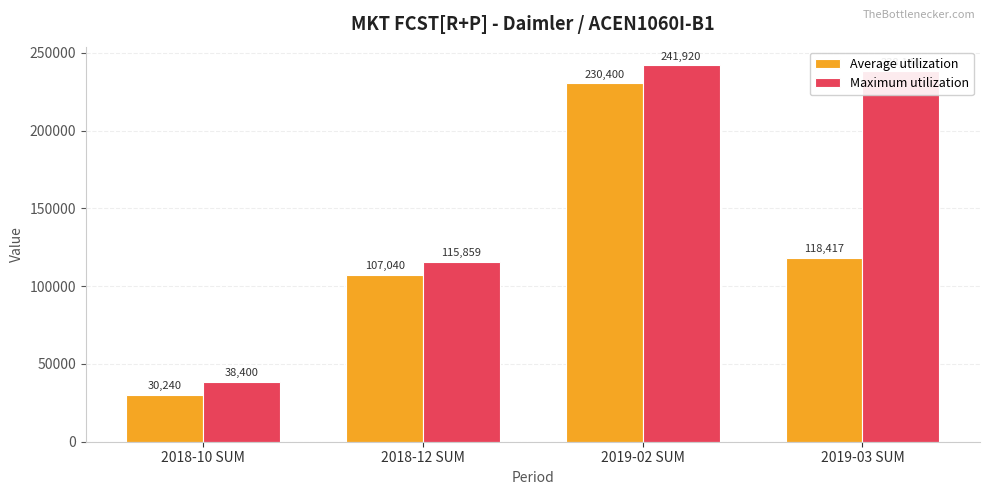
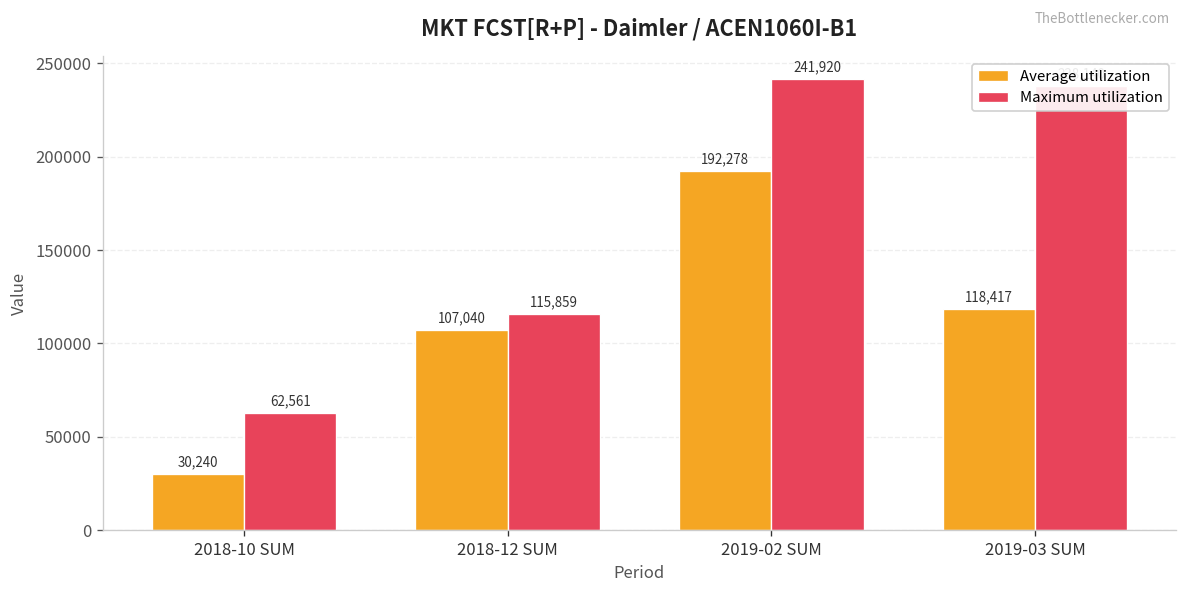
  {
    "Average utilization": {
      "2018-10 SUM": "30,240",
      "2018-12 SUM": "107,040",
-     "2019-02 SUM": "230,400",
+     "2019-02 SUM": "192,278",
      "2019-03 SUM": "118,417"
    },
    "Maximum utilization": {
-     "2018-10 SUM": "38,400",
+     "2018-10 SUM": "62,561",
      "2018-12 SUM": "115,859",
      "2019-02 SUM": "241,920"
    }
  }
